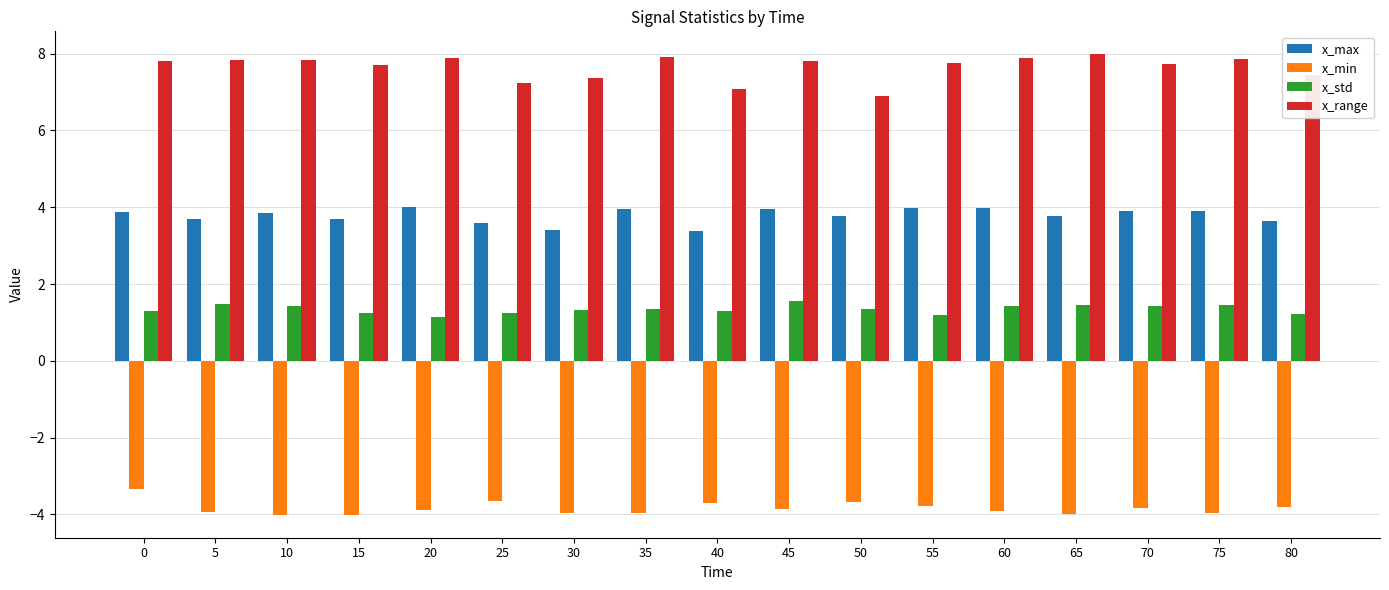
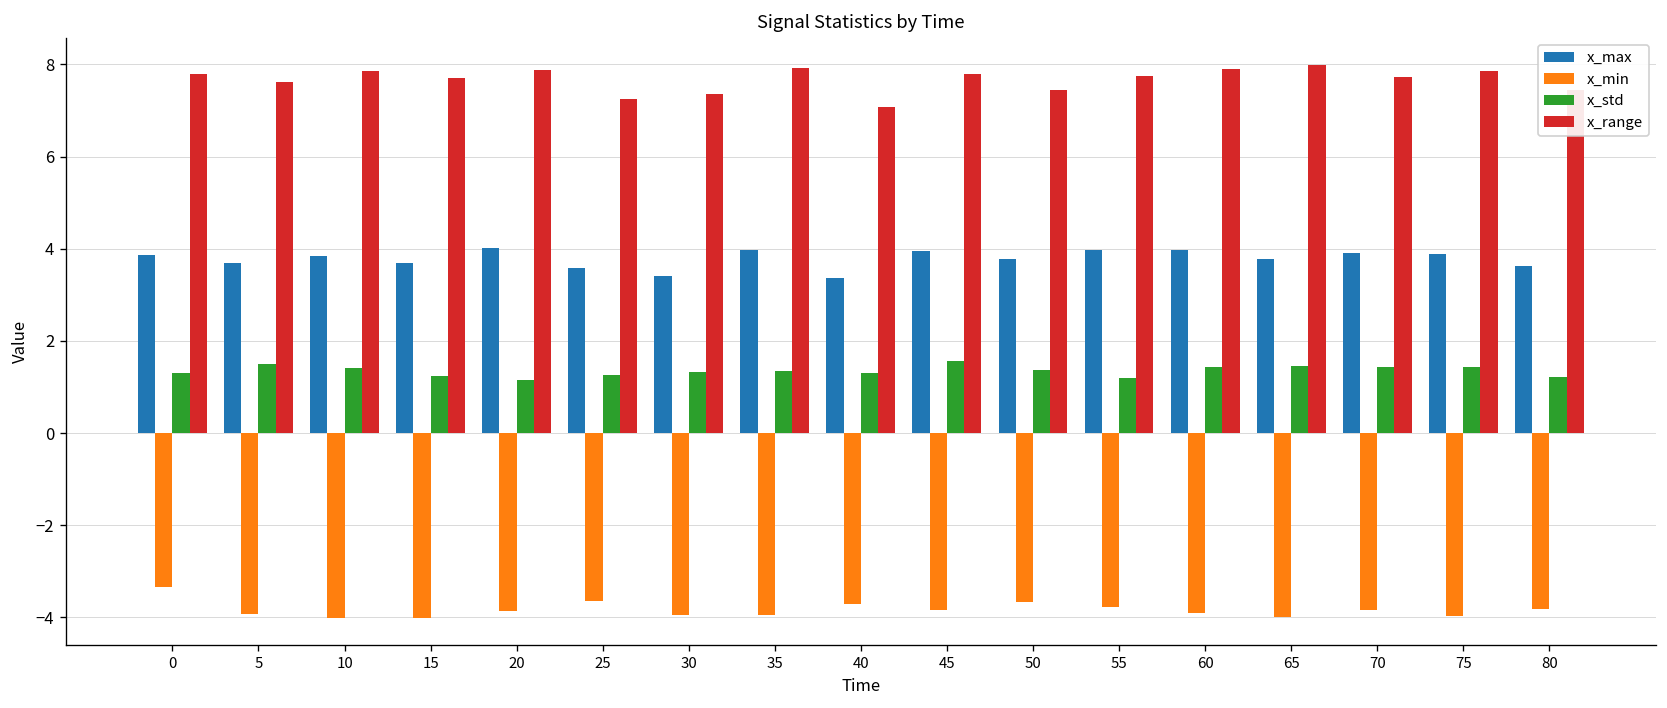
  {
    "x_max": {
      "0": 3.9,
      "5": 3.7,
      "10": 3.8,
      "15": 3.7,
      "20": 4.0,
      "25": 3.6,
      "30": 3.4,
      "35": 4.0,
      "40": 3.4,
      "45": 4.0,
      "50": 3.8,
      "55": 4.0,
      "60": 4.0,
      "65": 3.8,
      "70": 3.9,
      "75": 3.9,
      "80": 3.6
    },
    "x_min": {
      "0": -3.3,
      "5": -3.9,
      "10": -4.0,
      "15": -4.0,
      "20": -3.9,
      "25": -3.6,
      "30": -4.0,
      "35": -4.0,
      "40": -3.7,
      "45": -3.8,
      "50": -3.7,
      "55": -3.8,
      "60": -3.9,
      "65": -4.0,
      "70": -3.8,
      "75": -4.0,
      "80": -3.8
    },
    "x_std": {
      "0": 1.3,
      "5": 1.5,
      "10": 1.4,
      "15": 1.2,
      "20": 1.2,
      "25": 1.3,
      "30": 1.3,
      "35": 1.4,
      "40": 1.3,
      "45": 1.6,
      "50": 1.4,
      "55": 1.2,
      "60": 1.4,
      "65": 1.4,
      "70": 1.4,
      "75": 1.4,
      "80": 1.2
    },
    "x_range": {
      "0": 7.8,
-     "5": 7.8,
+     "5": 7.6,
      "10": 7.8,
      "15": 7.7,
      "20": 7.9,
      "25": 7.2,
      "30": 7.4,
      "35": 7.9,
      "40": 7.1,
      "45": 7.8,
-     "50": 6.9,
+     "50": 7.4,
      "55": 7.7,
      "60": 7.9,
      "65": 8.0,
      "70": 7.7,
      "75": 7.9
    }
  }
